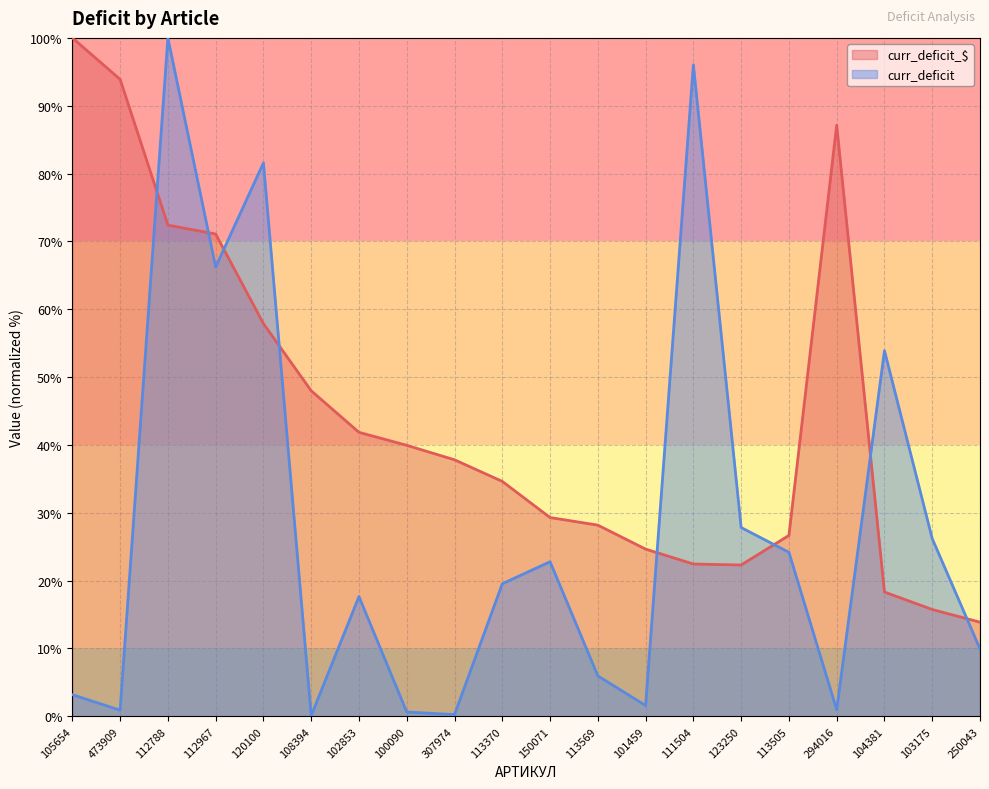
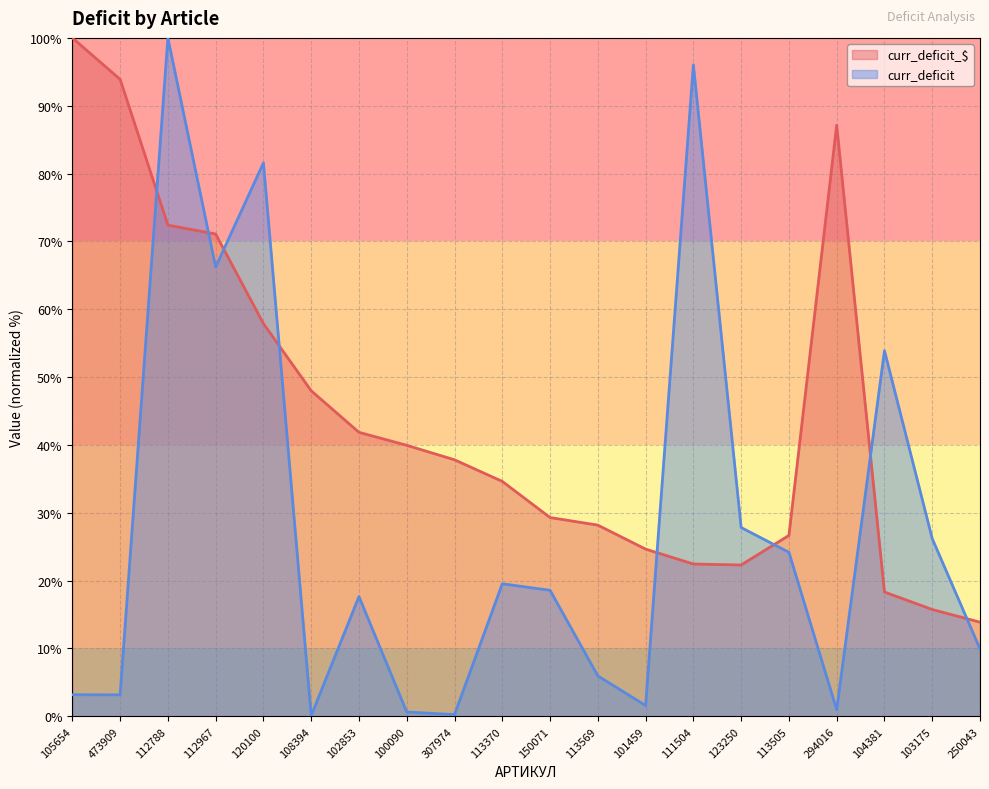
  {
    "curr_deficit_$": {
      "105654": "100%",
      "473909": "94%",
      "112788": "72%",
      "112967": "71%",
      "120100": "58%",
      "108394": "48%",
      "102853": "42%",
      "100090": "40%",
      "307974": "38%",
      "113370": "35%",
      "150071": "29%",
      "113569": "28%",
      "101459": "25%",
      "111504": "22%",
      "123250": "22%",
      "113505": "27%",
      "294016": "87%",
      "104381": "18%",
      "103175": "16%",
      "250043": "14%"
    },
    "curr_deficit": {
      "105654": "3%",
-     "473909": "1%",
+     "473909": "3%",
      "112788": "100%",
      "112967": "66%",
      "120100": "82%",
      "108394": "0%",
      "102853": "18%",
      "100090": "1%",
      "307974": "0%",
      "113370": "20%",
-     "150071": "23%",
+     "150071": "19%",
      "113569": "6%",
      "101459": "2%",
      "111504": "96%",
      "123250": "28%",
      "113505": "24%",
      "294016": "1%",
      "104381": "54%",
      "103175": "26%",
      "250043": "10%"
    }
  }
